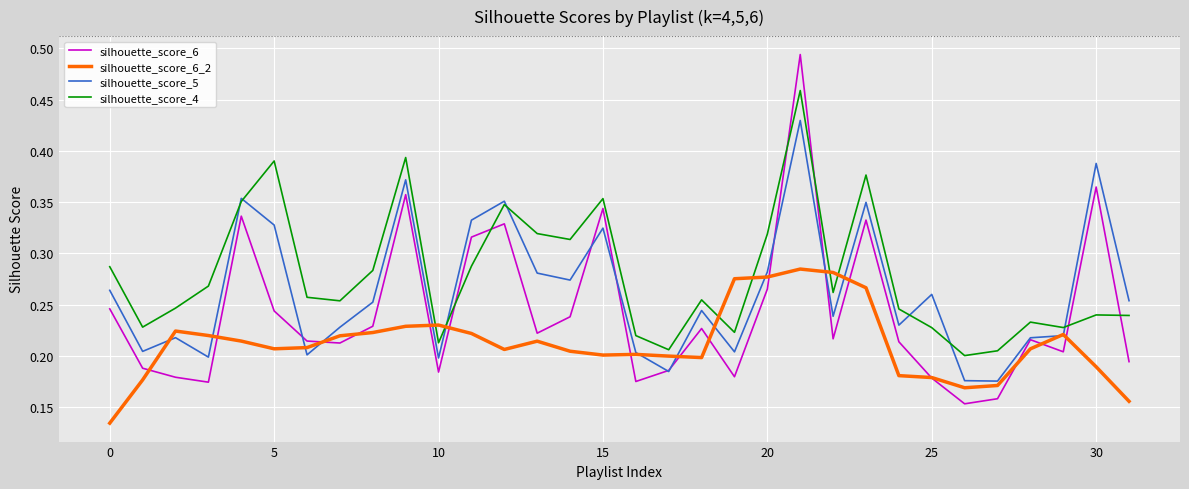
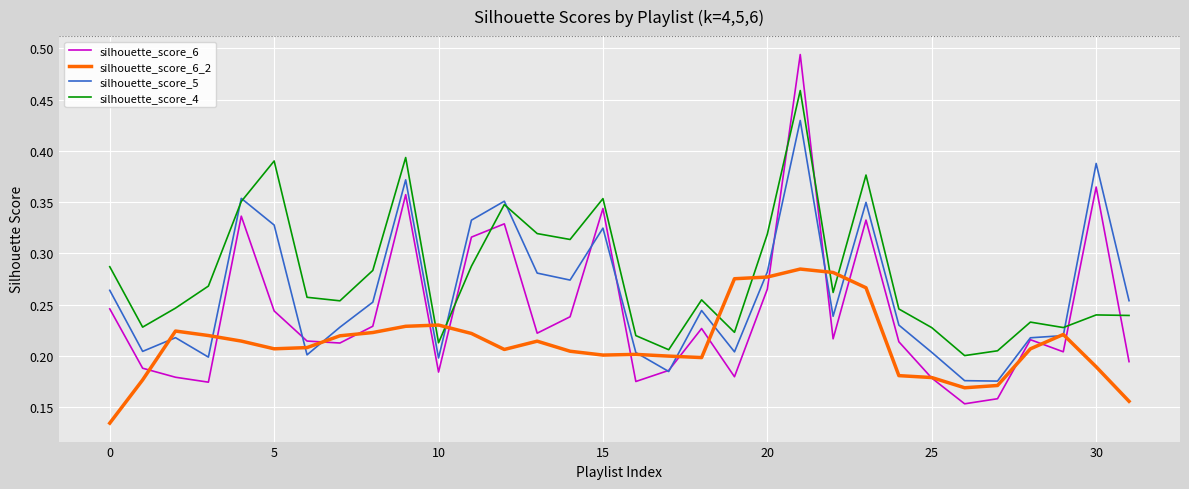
  {
    "silhouette_score_6": {
      "0": 0.246,
      "5": 0.244,
      "10": 0.184,
      "15": 0.344,
      "20": 0.265,
      "30": 0.365
    },
    "silhouette_score_6_2": {
      "0": 0.134,
      "5": 0.207,
      "10": 0.230,
      "15": 0.201,
      "20": 0.277,
      "30": 0.189
    },
    "silhouette_score_5": {
      "0": 0.264,
      "5": 0.328,
      "10": 0.198,
      "15": 0.325,
      "20": 0.282,
-     "25": 0.260,
+     "25": 0.203,
      "30": 0.388
    },
    "silhouette_score_4": {
      "0": 0.287,
      "5": 0.390,
      "10": 0.213,
      "15": 0.353,
      "20": 0.319,
      "25": 0.227,
      "30": 0.240
    }
  }
